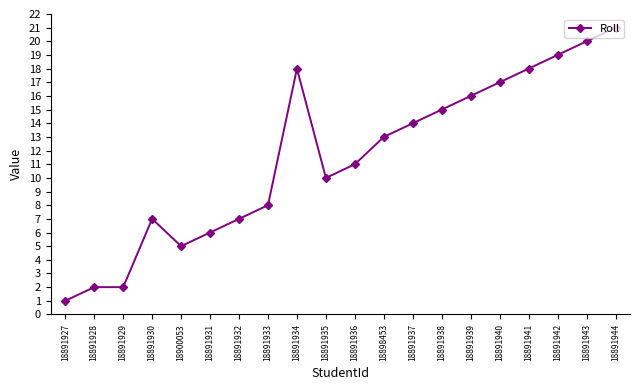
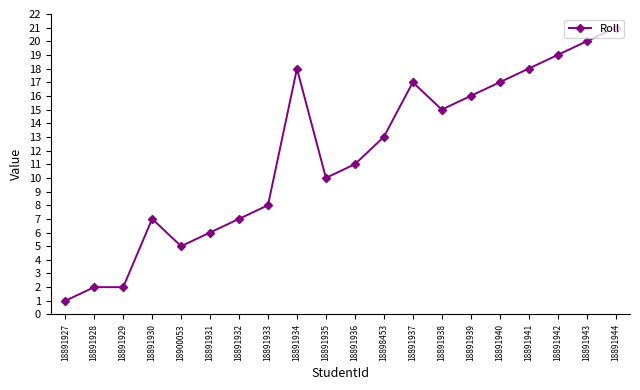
  {
    "18891927": 1,
    "18891928": 2,
    "18891929": 2,
    "18891930": 7,
    "18900053": 5,
    "18891931": 6,
    "18891932": 7,
    "18891933": 8,
    "18891934": 18,
    "18891935": 10,
    "18891936": 11,
    "18898453": 13,
-   "18891937": 14,
+   "18891937": 17,
    "18891938": 15,
    "18891939": 16,
    "18891940": 17,
    "18891941": 18,
    "18891942": 19,
    "18891943": 20
  }
